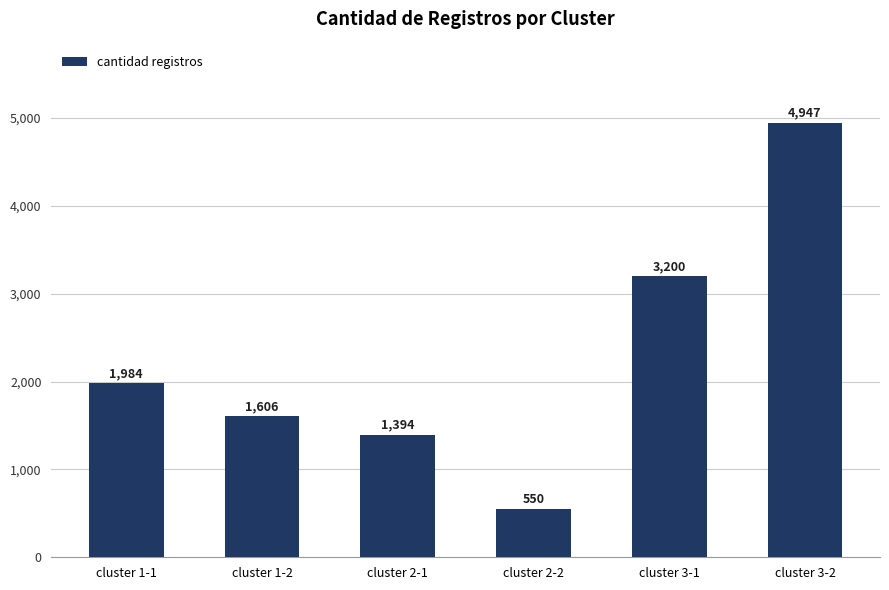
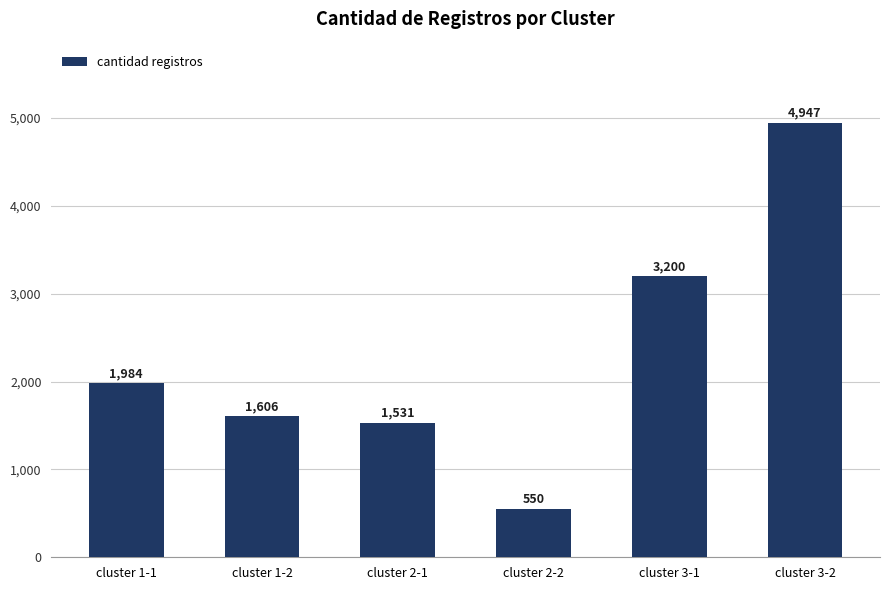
  {
    "cluster 1-1": "1,984",
    "cluster 1-2": "1,606",
-   "cluster 2-1": "1,394",
+   "cluster 2-1": "1,531",
    "cluster 2-2": "550",
    "cluster 3-1": "3,200",
    "cluster 3-2": "4,947"
  }
